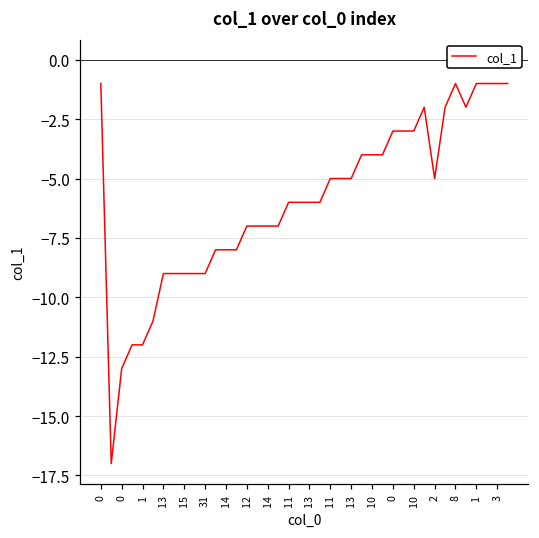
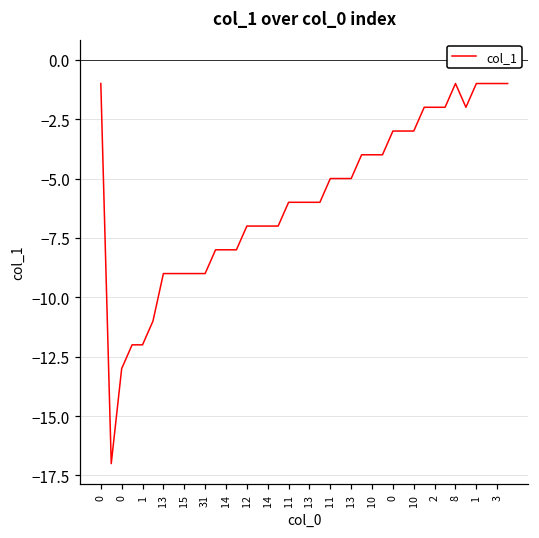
  {
    "12": -7,
-   "2": -5,
+   "2": -2,
    "8": -1
  }
